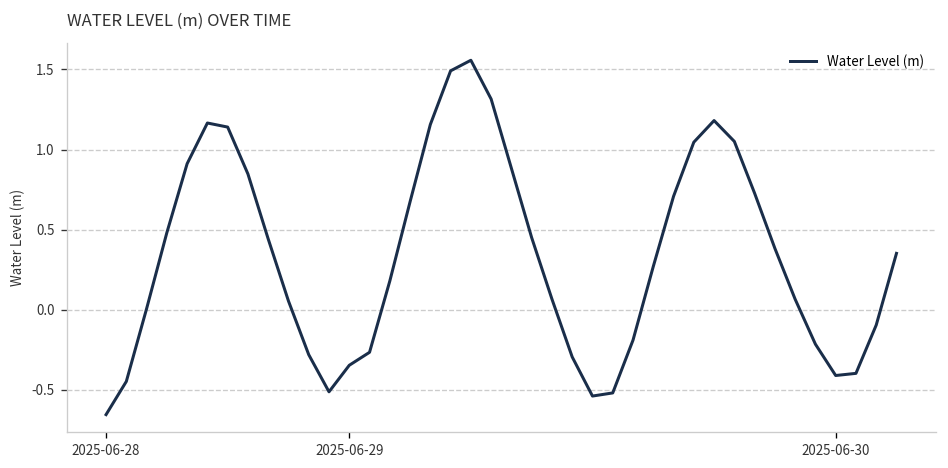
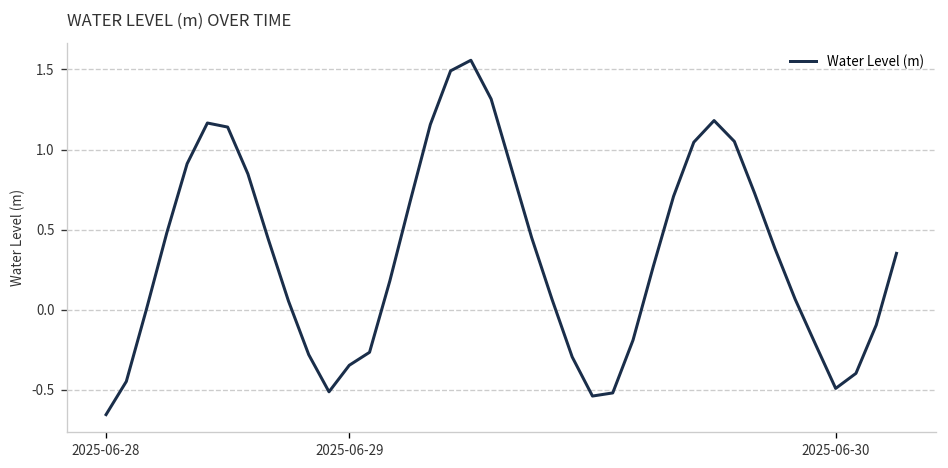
  {
    "2025-06-28": -0.65,
    "2025-06-29": -0.35,
-   "2025-06-30": -0.41
+   "2025-06-30": -0.49
  }
